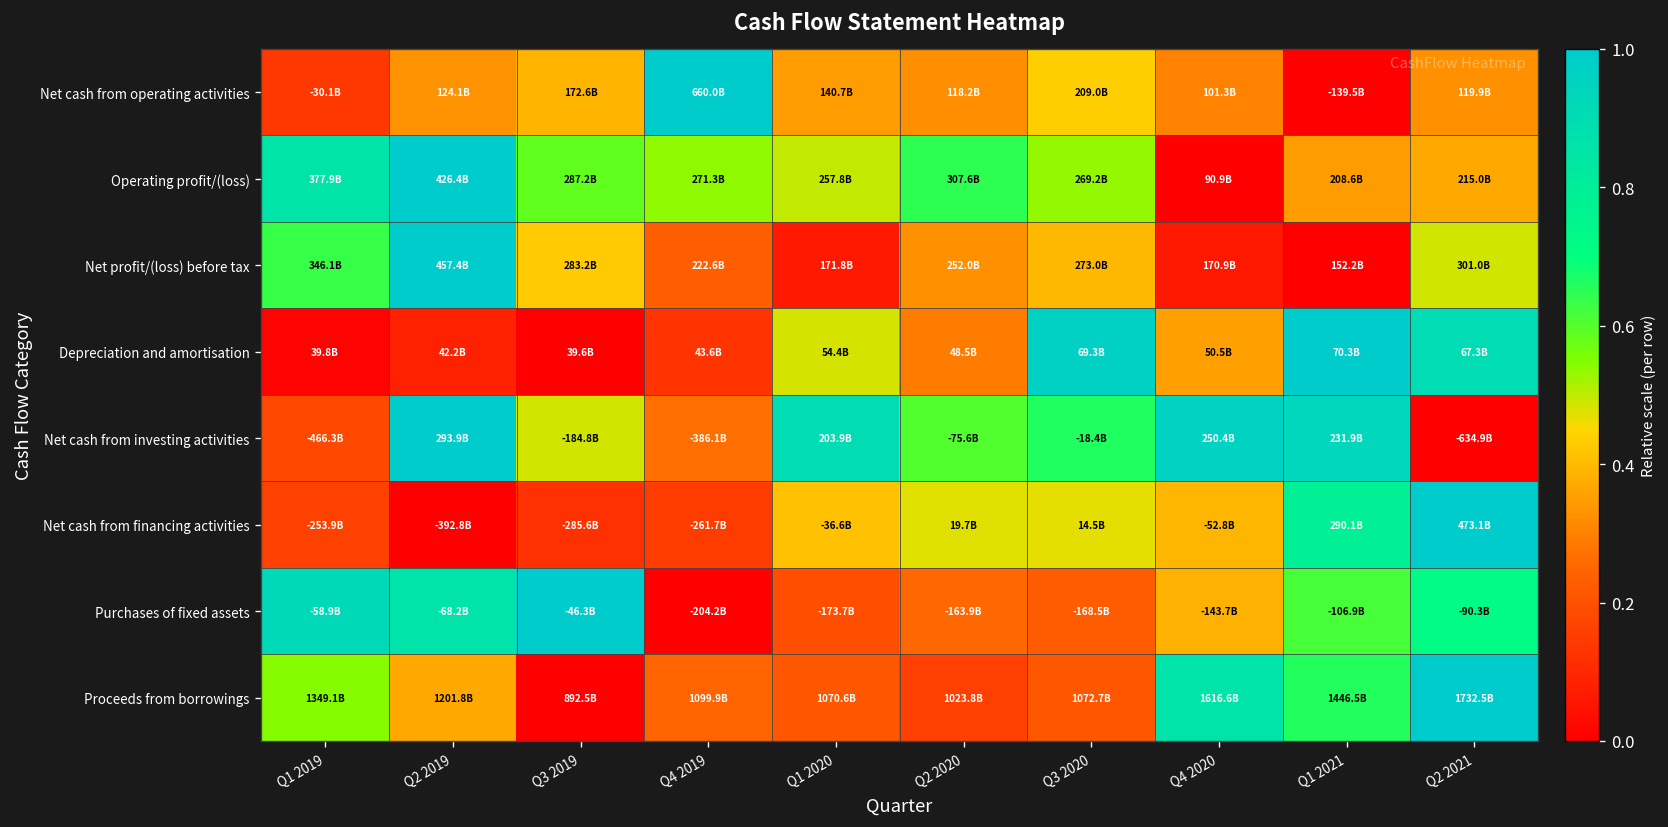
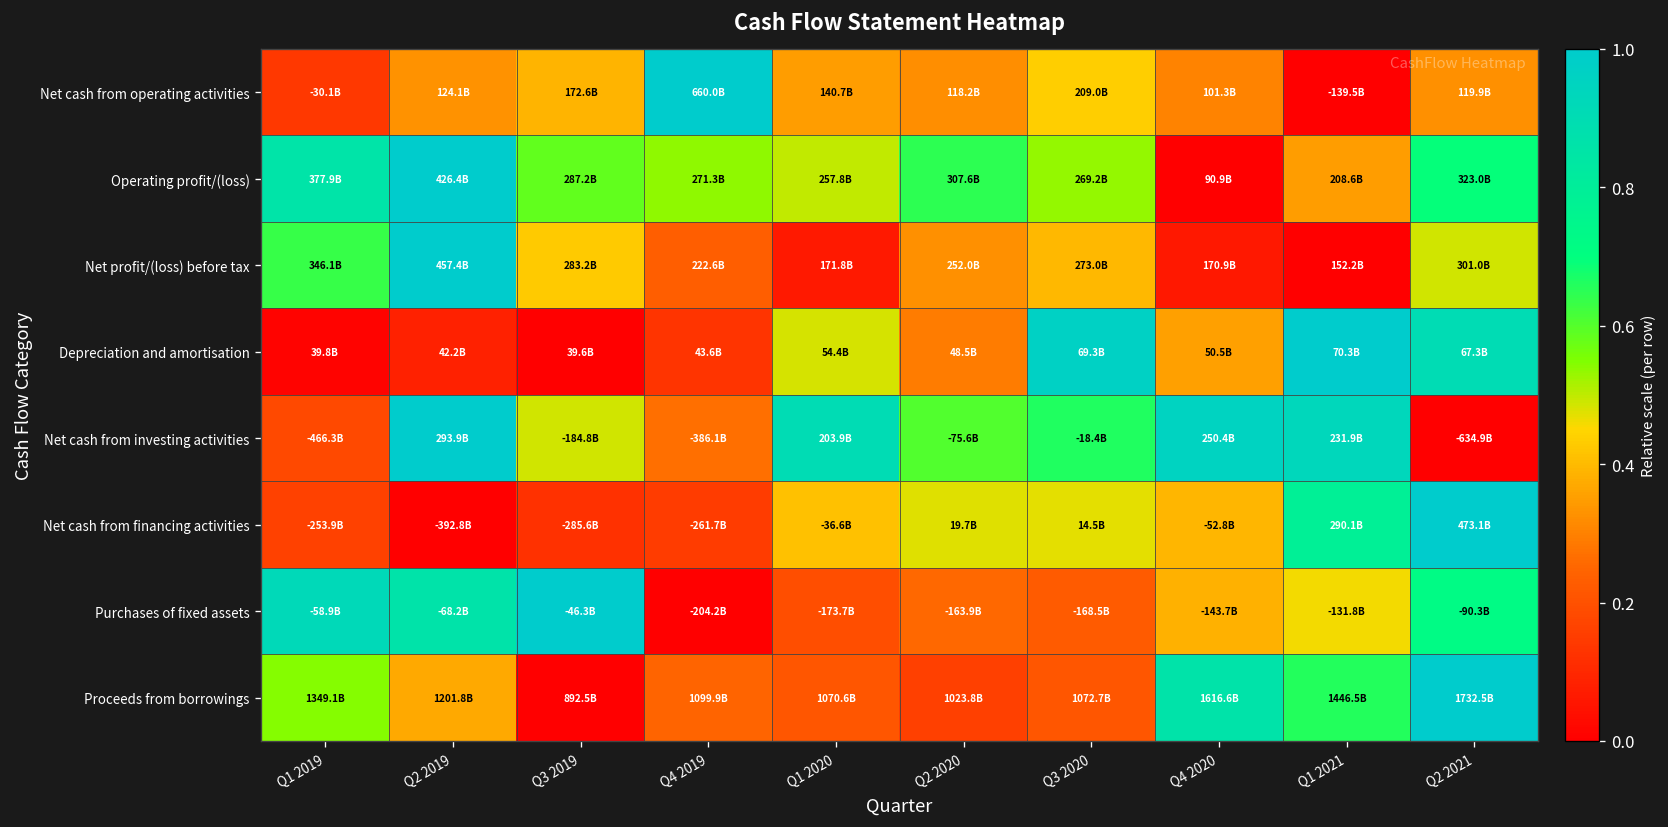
  {
    "Net cash from operating activities": {
      "Q1 2019": "-30.1B",
      "Q2 2019": "124.1B",
      "Q3 2019": "172.6B",
      "Q4 2019": "660.0B",
      "Q1 2020": "140.7B",
      "Q2 2020": "118.2B",
      "Q3 2020": "209.0B",
      "Q4 2020": "101.3B",
      "Q1 2021": "-139.5B"
    },
    "Operating profit/(loss)": {
      "Q1 2019": "377.9B",
      "Q2 2019": "426.4B",
      "Q3 2019": "287.2B",
      "Q4 2019": "271.3B",
      "Q1 2020": "257.8B",
      "Q2 2020": "307.6B",
      "Q3 2020": "269.2B",
      "Q4 2020": "90.9B",
      "Q1 2021": "208.6B",
-     "Q2 2021": "215.0B"
+     "Q2 2021": "323.0B"
    },
    "Net profit/(loss) before tax": {
      "Q1 2019": "346.1B",
      "Q2 2019": "457.4B",
      "Q3 2019": "283.2B",
      "Q4 2019": "222.6B",
      "Q1 2020": "171.8B",
      "Q2 2020": "252.0B",
      "Q3 2020": "273.0B",
      "Q4 2020": "170.9B",
      "Q1 2021": "152.2B",
      "Q2 2021": "301.0B"
    },
    "Depreciation and amortisation": {
      "Q1 2019": "39.8B",
      "Q2 2019": "42.2B",
      "Q3 2019": "39.6B",
      "Q4 2019": "43.6B",
      "Q1 2020": "54.4B",
      "Q2 2020": "48.5B",
      "Q3 2020": "69.3B",
      "Q4 2020": "50.5B",
      "Q1 2021": "70.3B",
      "Q2 2021": "67.3B"
    },
    "Net cash from investing activities": {
      "Q1 2019": "-466.3B",
      "Q2 2019": "293.9B",
      "Q3 2019": "-184.8B",
      "Q4 2019": "-386.1B",
      "Q1 2020": "203.9B",
      "Q2 2020": "-75.6B",
      "Q3 2020": "-18.4B",
      "Q4 2020": "250.4B",
      "Q1 2021": "231.9B",
      "Q2 2021": "-634.9B"
    },
    "Net cash from financing activities": {
      "Q1 2019": "-253.9B",
      "Q2 2019": "-392.8B",
      "Q3 2019": "-285.6B",
      "Q4 2019": "-261.7B",
      "Q1 2020": "-36.6B",
      "Q2 2020": "19.7B",
      "Q3 2020": "14.5B",
      "Q4 2020": "-52.8B",
      "Q1 2021": "290.1B",
      "Q2 2021": "473.1B"
    },
    "Purchases of fixed assets": {
      "Q1 2019": "-58.9B",
      "Q2 2019": "-68.2B",
      "Q3 2019": "-46.3B",
      "Q4 2019": "-204.2B",
      "Q1 2020": "-173.7B",
      "Q2 2020": "-163.9B",
      "Q3 2020": "-168.5B",
      "Q4 2020": "-143.7B",
-     "Q1 2021": "-106.9B",
+     "Q1 2021": "-131.8B",
      "Q2 2021": "-90.3B"
    },
    "Proceeds from borrowings": {
      "Q1 2019": "1349.1B",
      "Q2 2019": "1201.8B",
      "Q3 2019": "892.5B",
      "Q4 2019": "1099.9B",
      "Q1 2020": "1070.6B",
      "Q2 2020": "1023.8B",
      "Q3 2020": "1072.7B",
      "Q4 2020": "1616.6B",
      "Q1 2021": "1446.5B",
      "Q2 2021": "1732.5B"
    }
  }
